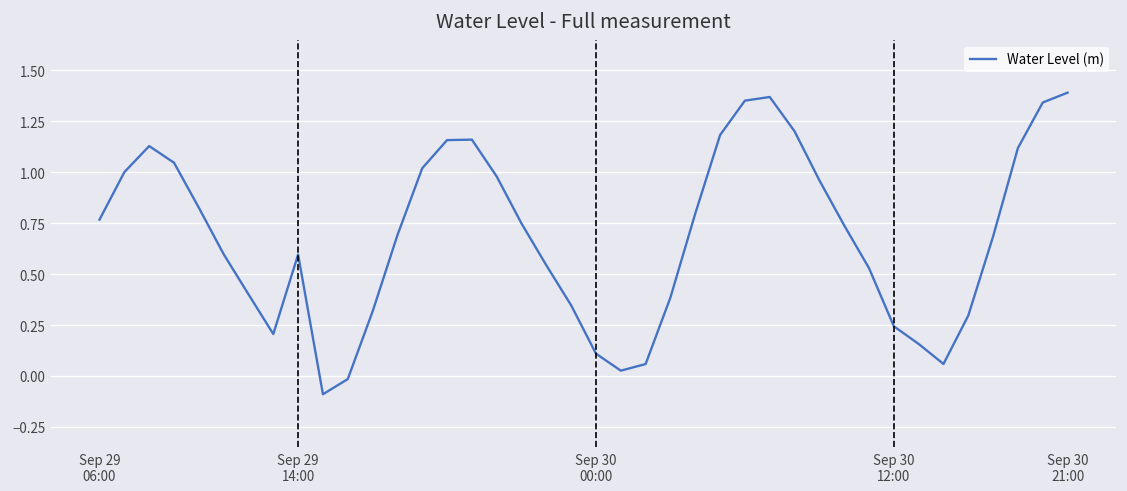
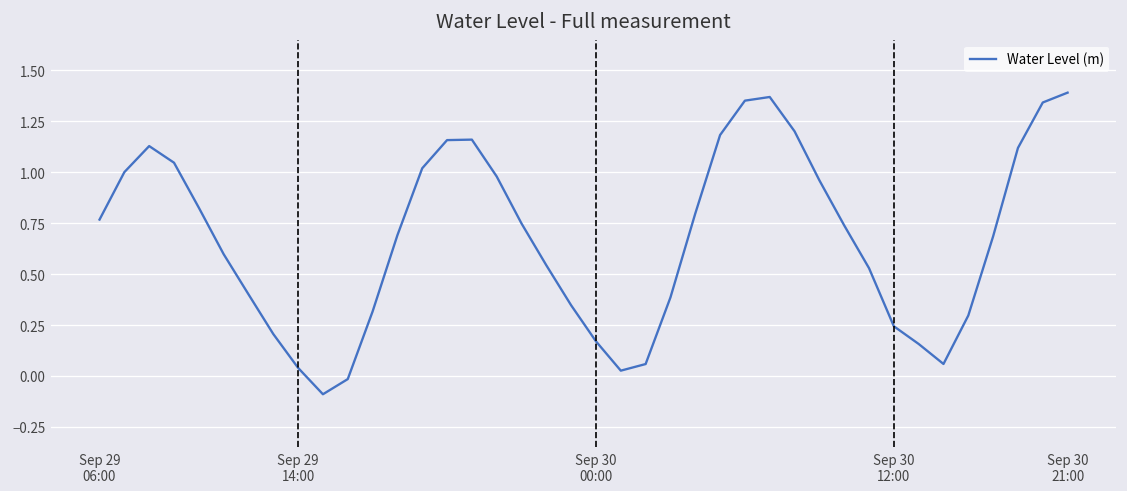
  {
    "Sep 29 06:00": 0.77,
-   "Sep 29 14:00": 0.60,
-   "Sep 30 00:00": 0.11,
+   "Sep 29 14:00": 0.04,
+   "Sep 30 00:00": 0.17,
    "Sep 30 12:00": 0.24,
    "Sep 30 21:00": 1.39
  }
